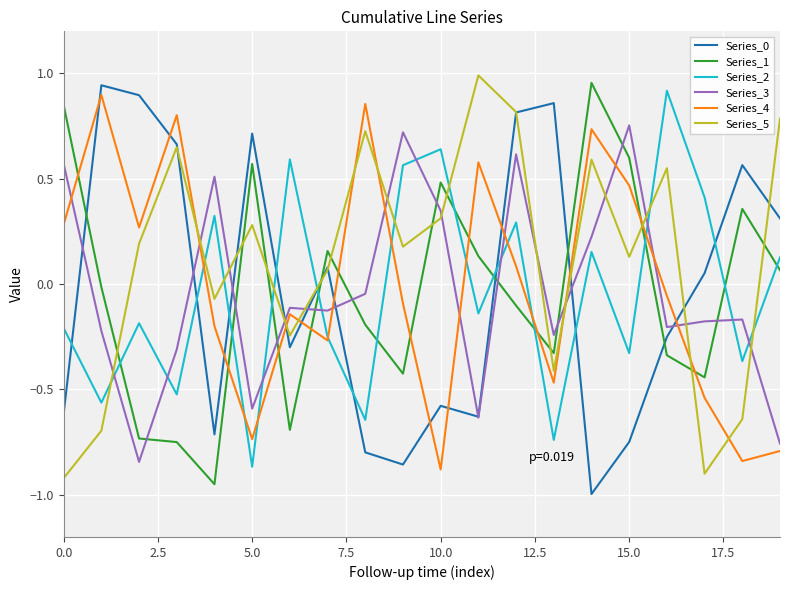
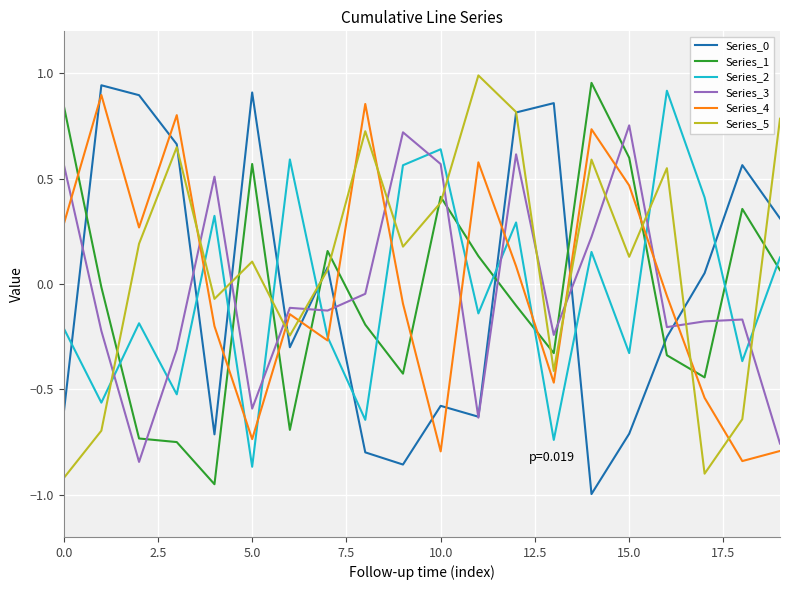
  {
    "Series_0": {
      "0.0": -0.62,
-     "5.0": 0.71,
+     "5.0": 0.91,
      "10.0": -0.58,
-     "15.0": -0.75
+     "15.0": -0.71
    },
    "Series_1": {
      "0.0": 0.85,
      "5.0": 0.57,
-     "10.0": 0.48,
+     "10.0": 0.41,
      "15.0": 0.60
    },
    "Series_2": {
      "0.0": -0.21,
      "5.0": -0.87,
      "10.0": 0.64,
      "15.0": -0.33
    },
    "Series_3": {
      "0.0": 0.57,
      "5.0": -0.59,
-     "10.0": 0.35,
+     "10.0": 0.57,
      "15.0": 0.75
    },
    "Series_4": {
      "0.0": 0.28,
      "5.0": -0.74,
-     "10.0": -0.88,
+     "10.0": -0.79,
      "15.0": 0.47
    },
    "Series_5": {
      "0.0": -0.92,
-     "5.0": 0.28,
-     "10.0": 0.31,
+     "5.0": 0.11,
+     "10.0": 0.39,
      "15.0": 0.13
    }
  }
